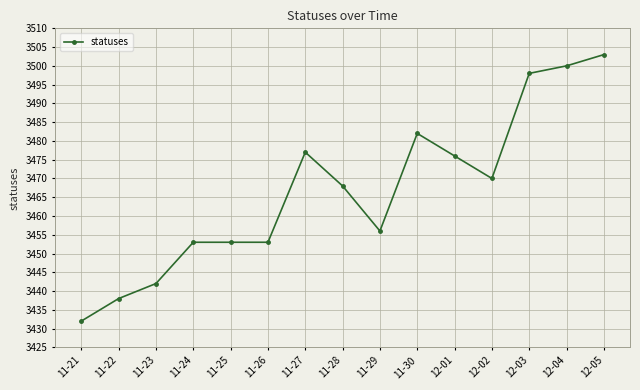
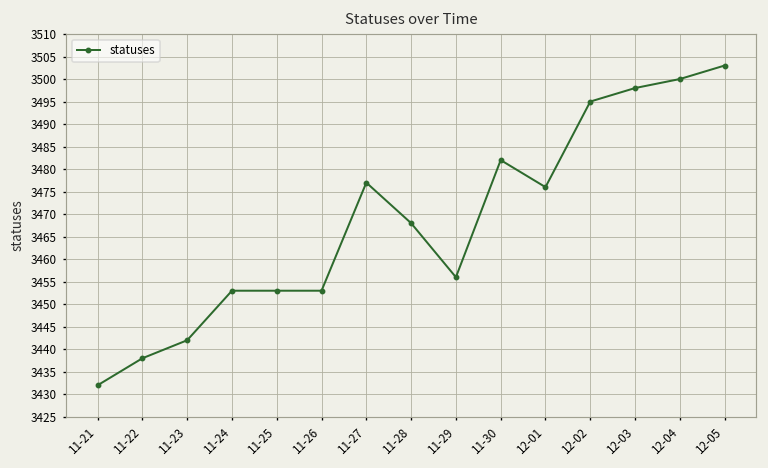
  {
    "11-21": 3432,
    "11-22": 3438,
    "11-23": 3442,
    "11-24": 3453,
    "11-25": 3453,
    "11-26": 3453,
    "11-27": 3477,
    "11-28": 3468,
    "11-29": 3456,
    "11-30": 3482,
    "12-01": 3476,
-   "12-02": 3470,
+   "12-02": 3495,
    "12-03": 3498,
    "12-04": 3500,
    "12-05": 3503
  }
